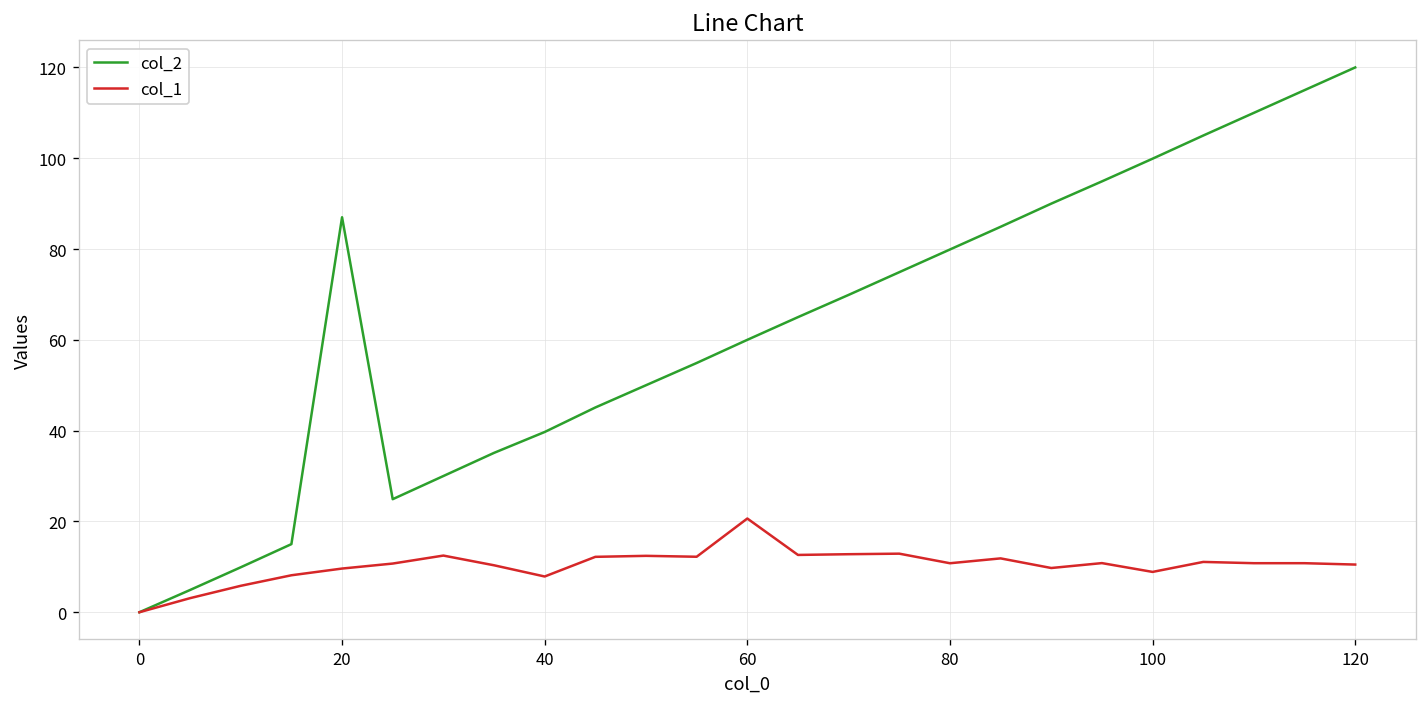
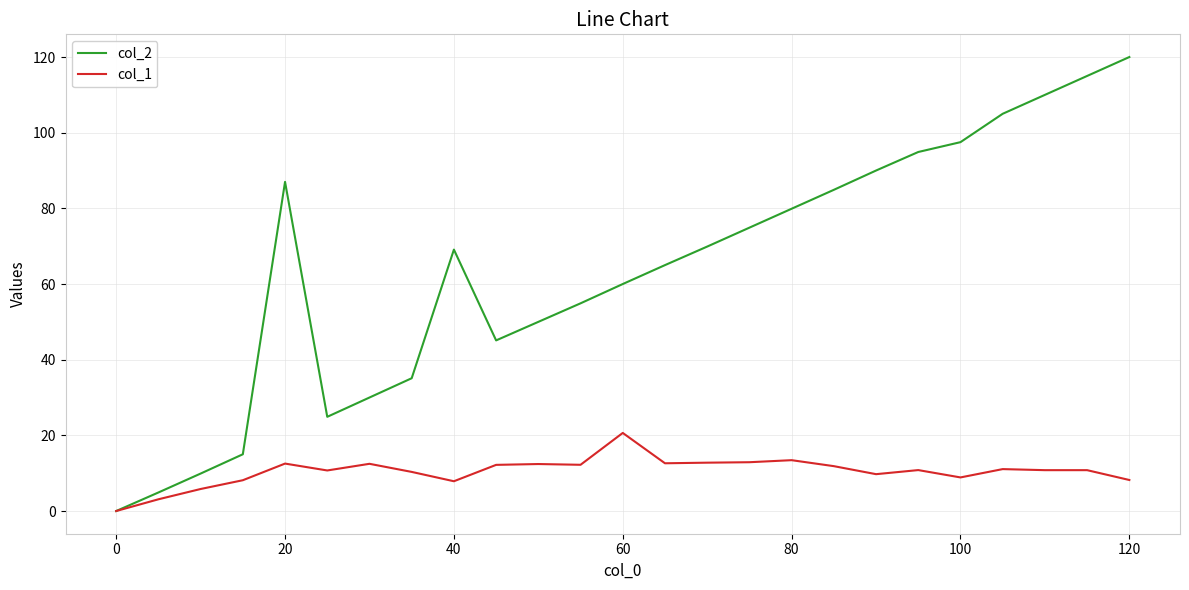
  {
    "col_2": {
      "20": 87,
-     "40": 40,
+     "40": 69,
      "60": 60,
      "80": 80,
-     "100": 100,
+     "100": 98,
      "120": 120
    },
    "col_1": {
-     "20": 10,
+     "20": 13,
      "40": 8,
      "60": 21,
-     "80": 11,
+     "80": 13,
      "100": 9,
-     "120": 11
+     "120": 8
    }
  }
